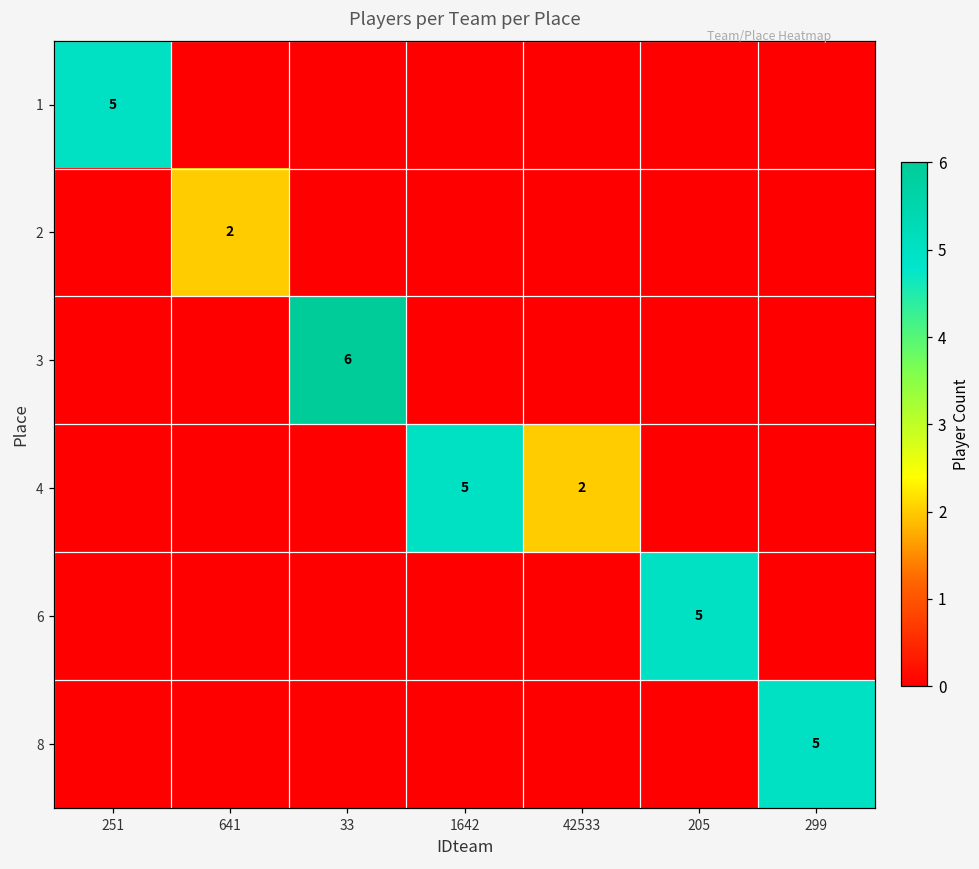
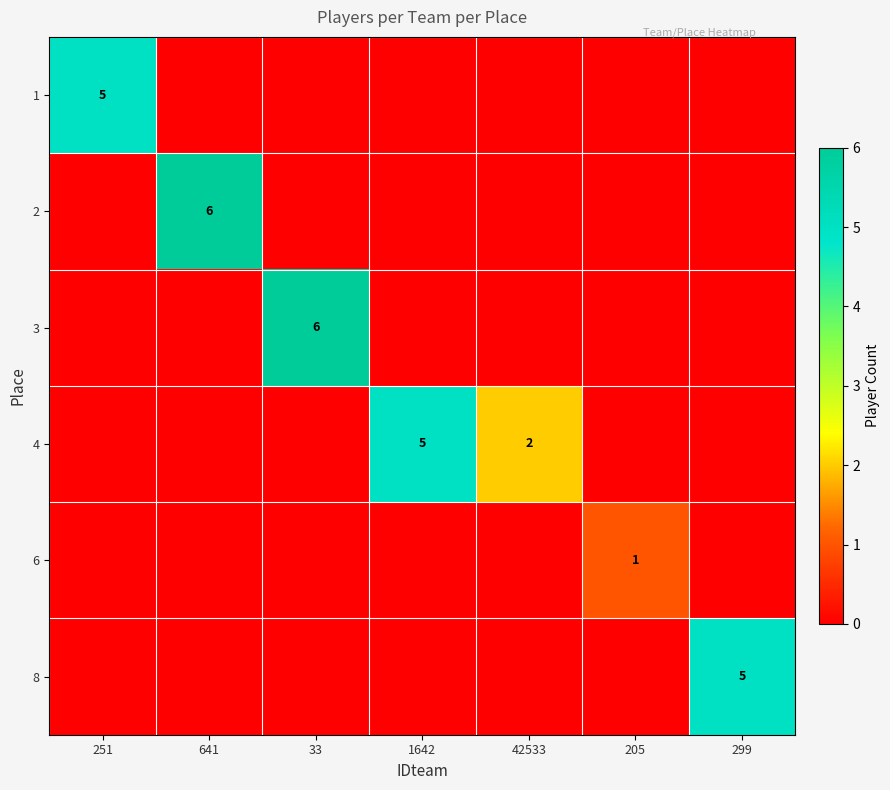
  {
    "1": {
      "251": 5
    },
    "2": {
-     "641": 2
+     "641": 6
    },
    "3": {
      "33": 6
    },
    "4": {
      "1642": 5,
      "42533": 2
    },
    "6": {
-     "205": 5
+     "205": 1
    },
    "8": {
      "299": 5
    }
  }
